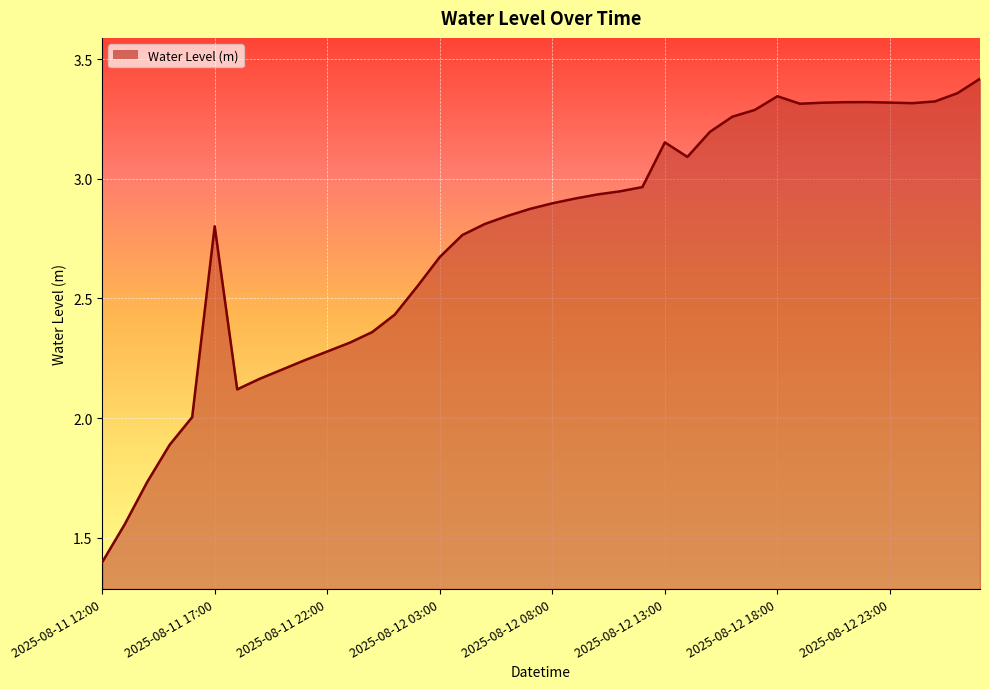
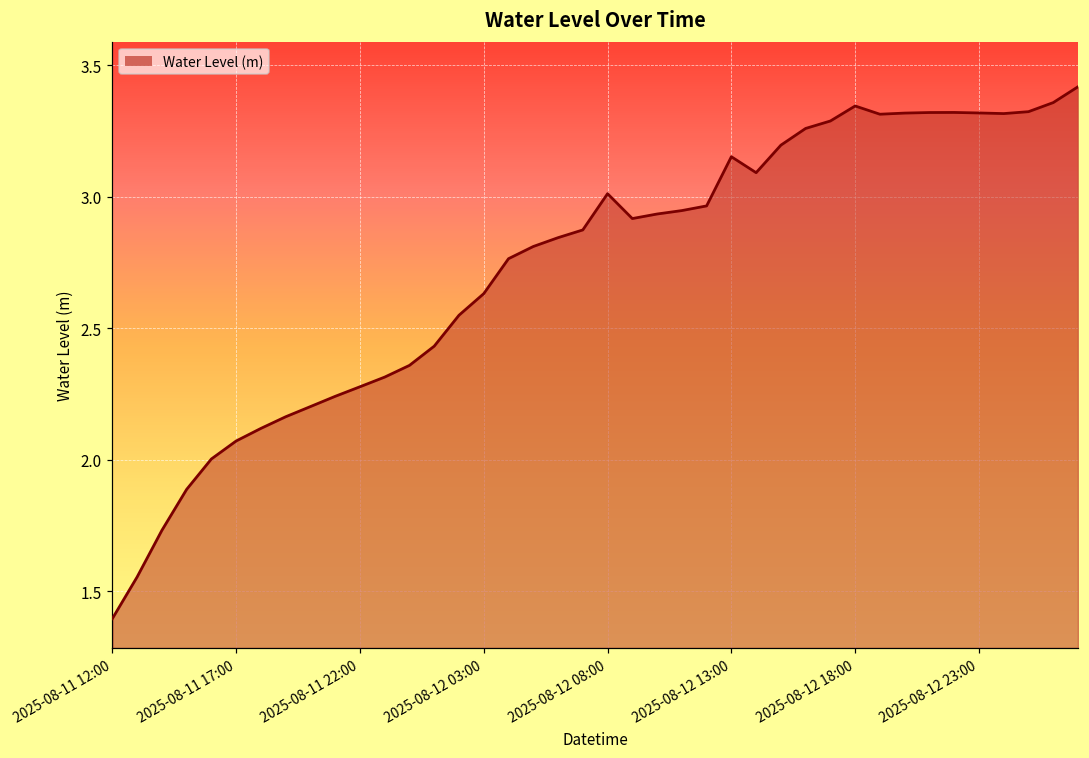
  {
    "2025-08-11 12:00": 1.40,
-   "2025-08-11 17:00": 2.80,
+   "2025-08-11 17:00": 2.07,
    "2025-08-11 22:00": 2.28,
-   "2025-08-12 03:00": 2.67,
-   "2025-08-12 08:00": 2.90,
+   "2025-08-12 03:00": 2.63,
+   "2025-08-12 08:00": 3.01,
    "2025-08-12 13:00": 3.15,
    "2025-08-12 18:00": 3.35,
    "2025-08-12 23:00": 3.32
  }
